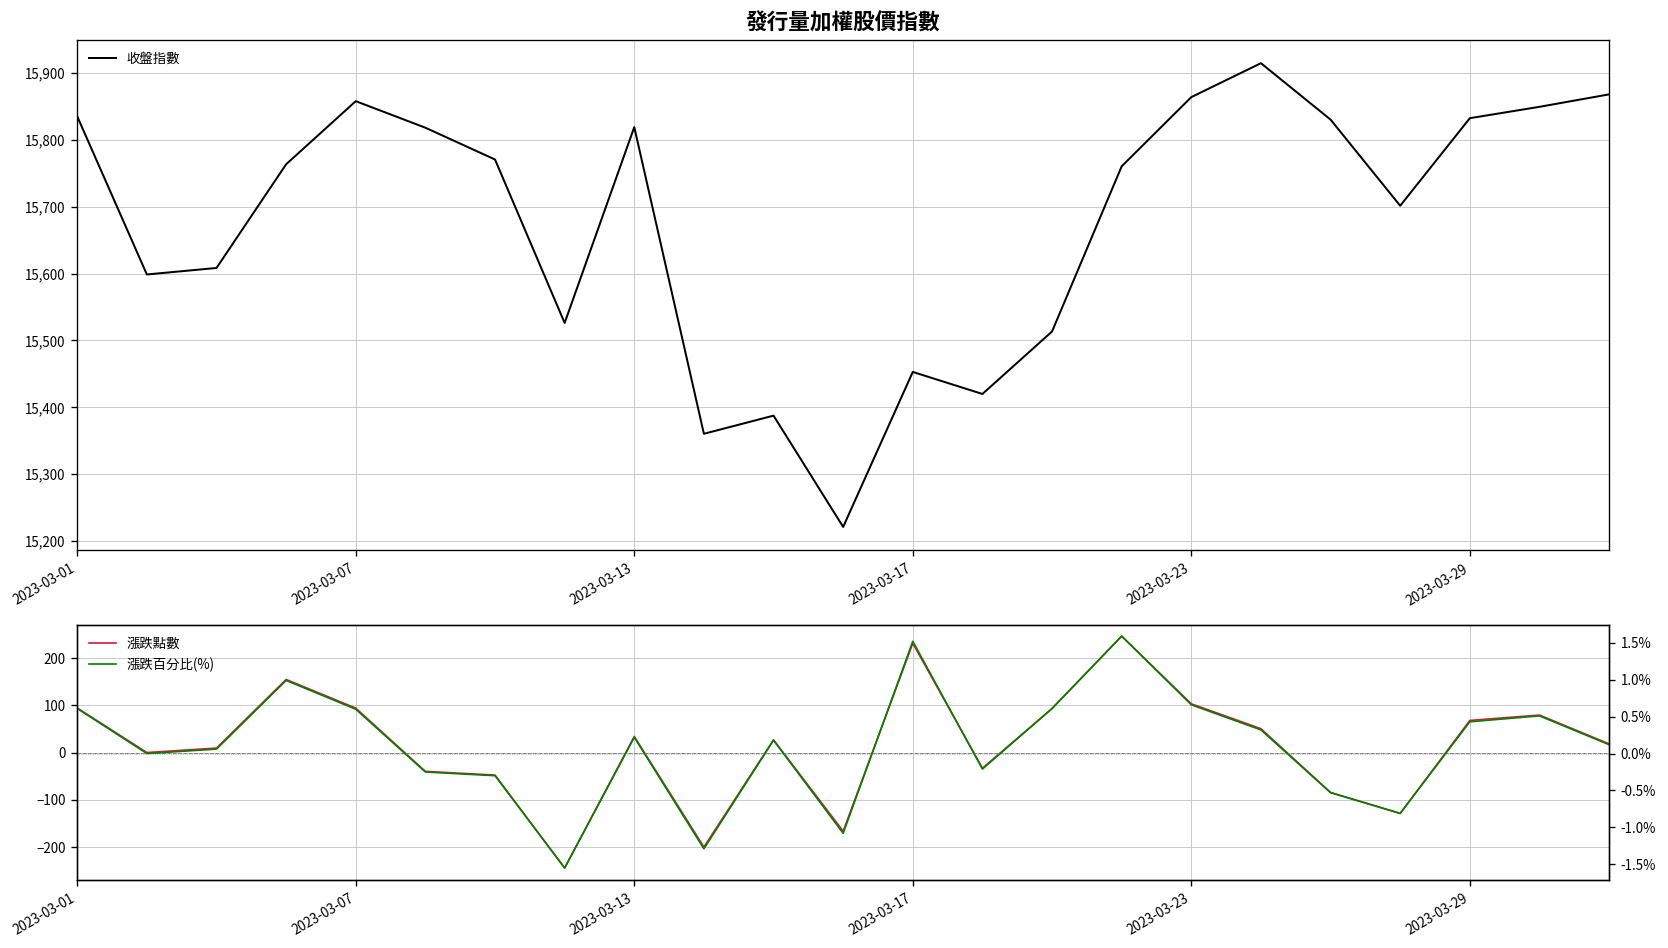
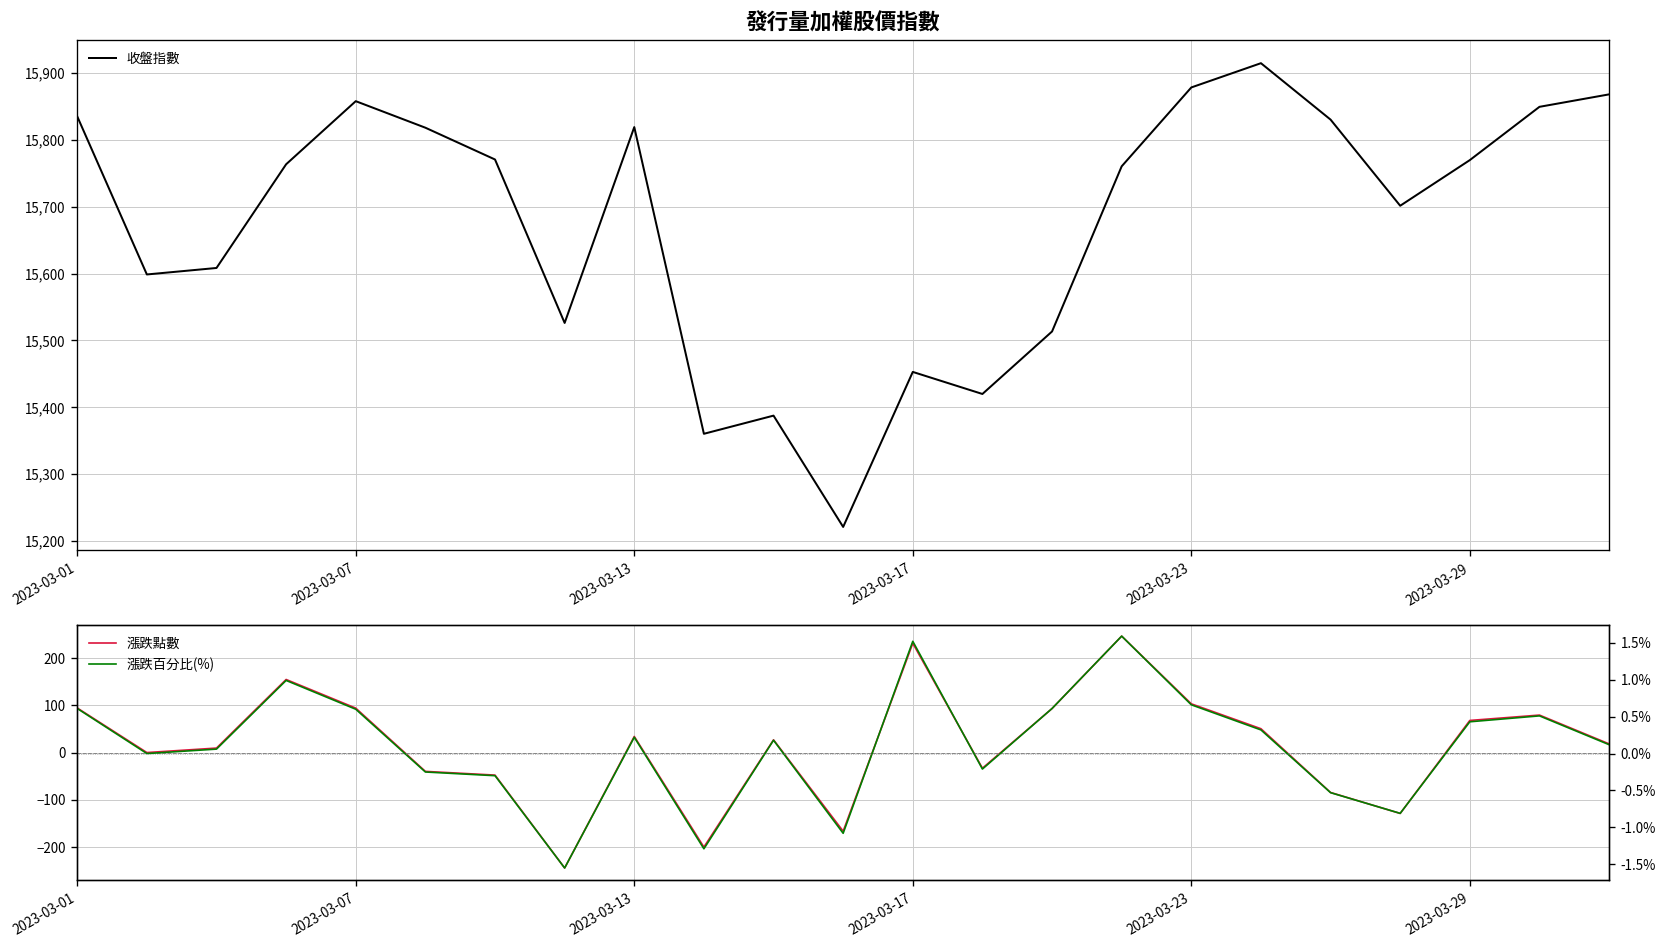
  {
    "發行量加權股價指數": {
      "2023-03-01": "15,840",
      "2023-03-07": "15,860",
      "2023-03-13": "15,820",
      "2023-03-17": "15,450",
-     "2023-03-23": "15,860",
-     "2023-03-29": "15,830"
+     "2023-03-23": "15,880",
+     "2023-03-29": "15,770"
    }
  }
